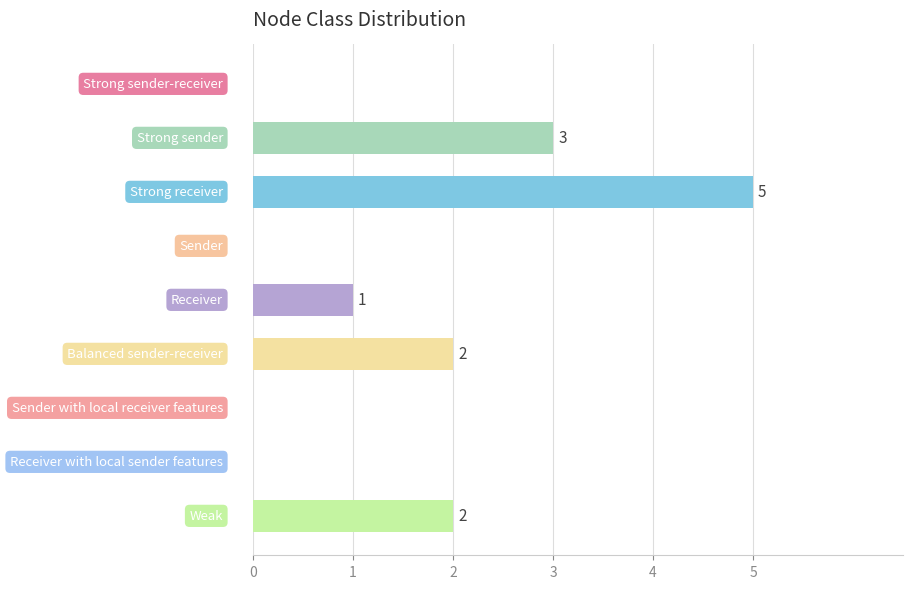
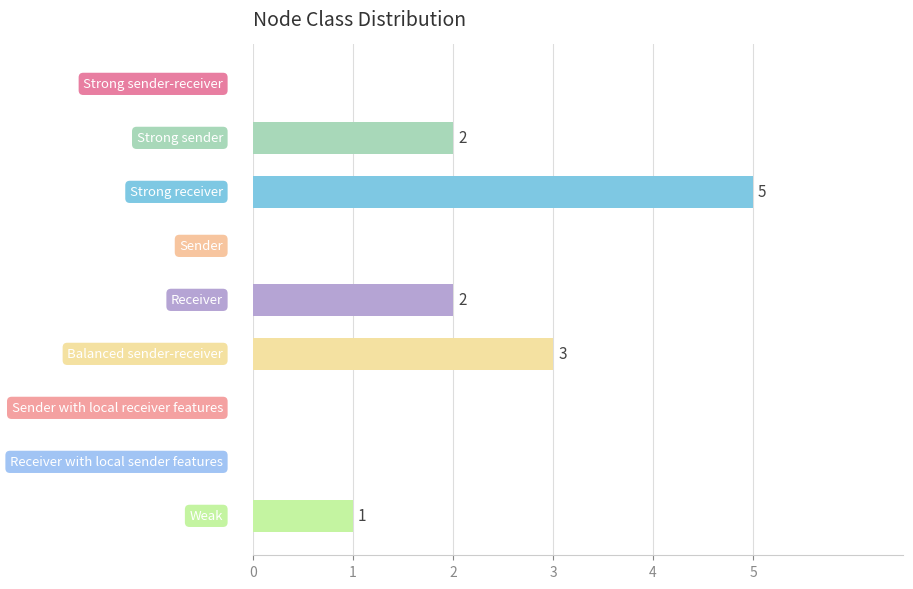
  {
-   "Strong sender": 3,
+   "Strong sender": 2,
    "Strong receiver": 5,
-   "Receiver": 1,
-   "Balanced sender-receiver": 2,
-   "Weak": 2
+   "Receiver": 2,
+   "Balanced sender-receiver": 3,
+   "Weak": 1
  }
